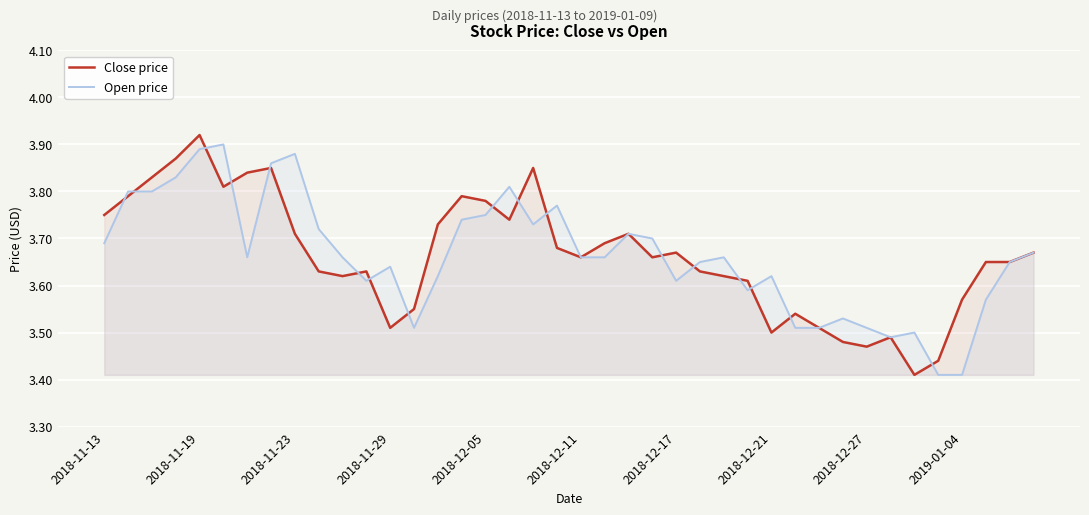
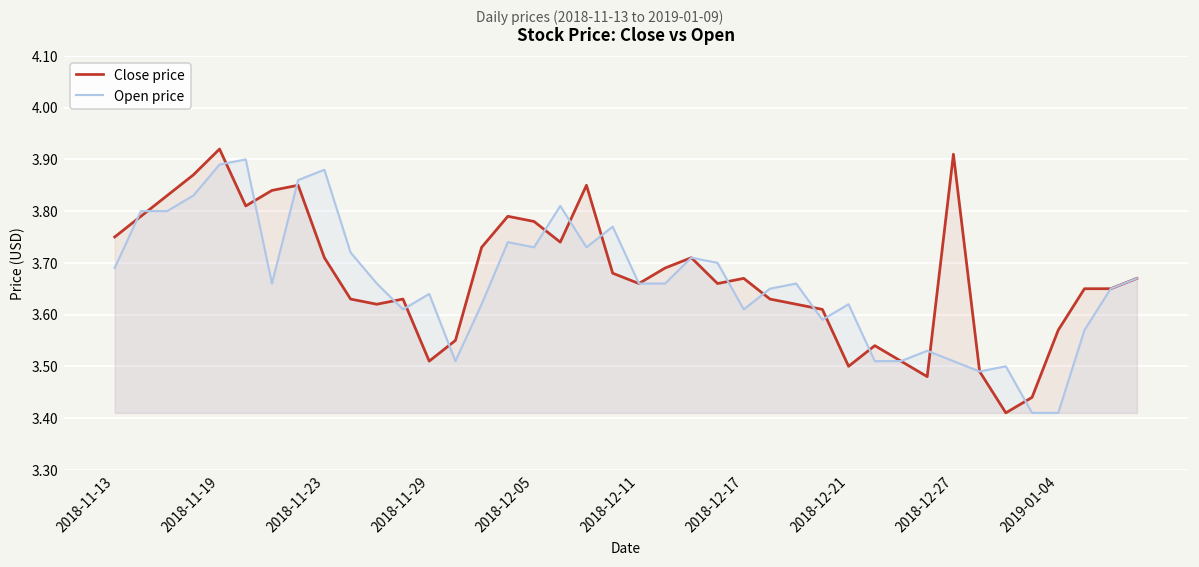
  {
    "Close price": {
      "2018-11-13": 3.75,
      "2018-11-19": 3.92,
      "2018-11-23": 3.71,
      "2018-11-29": 3.51,
      "2018-12-05": 3.78,
      "2018-12-17": 3.67,
      "2018-12-21": 3.50,
-     "2018-12-27": 3.47,
+     "2018-12-27": 3.91,
      "2019-01-04": 3.57
    },
    "Open price": {
      "2018-11-13": 3.69,
      "2018-11-19": 3.89,
      "2018-11-23": 3.88,
      "2018-11-29": 3.64,
-     "2018-12-05": 3.75,
+     "2018-12-05": 3.73,
      "2018-12-17": 3.61,
      "2018-12-21": 3.62,
      "2018-12-27": 3.51,
      "2019-01-04": 3.41
    }
  }
